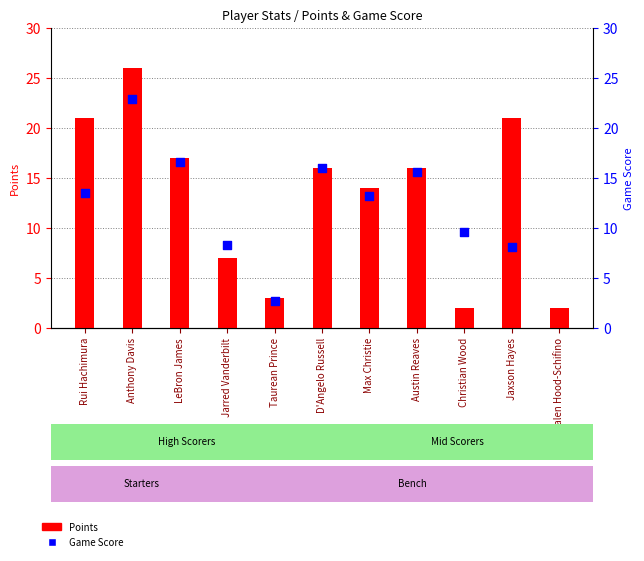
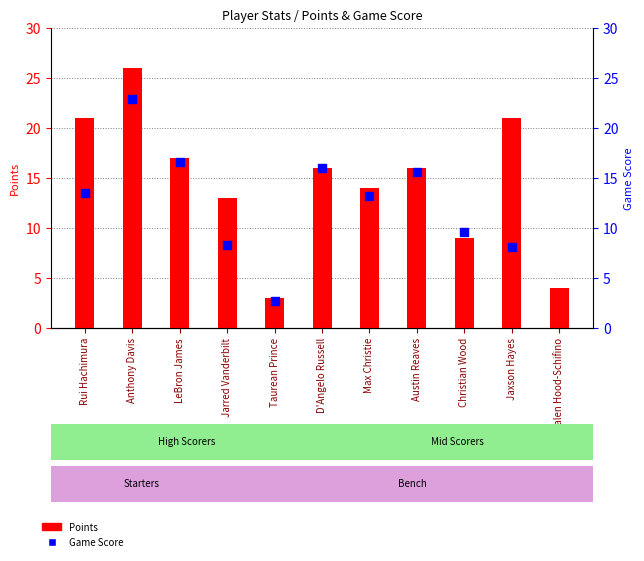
  {
    "Points": {
      "Rui Hachimura": 21,
      "Anthony Davis": 26,
      "LeBron James": 17,
-     "Jarred Vanderbilt": 7,
+     "Jarred Vanderbilt": 13,
      "Taurean Prince": 3,
      "D'Angelo Russell": 16,
      "Max Christie": 14,
      "Austin Reaves": 16,
-     "Christian Wood": 2,
+     "Christian Wood": 9,
      "Jaxson Hayes": 21,
-     "Jalen Hood-Schifino": 2
+     "Jalen Hood-Schifino": 4
    }
  }
